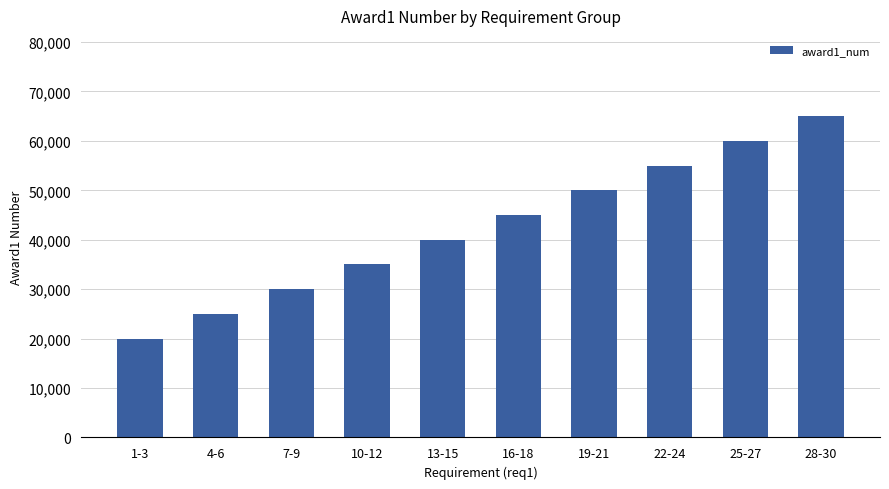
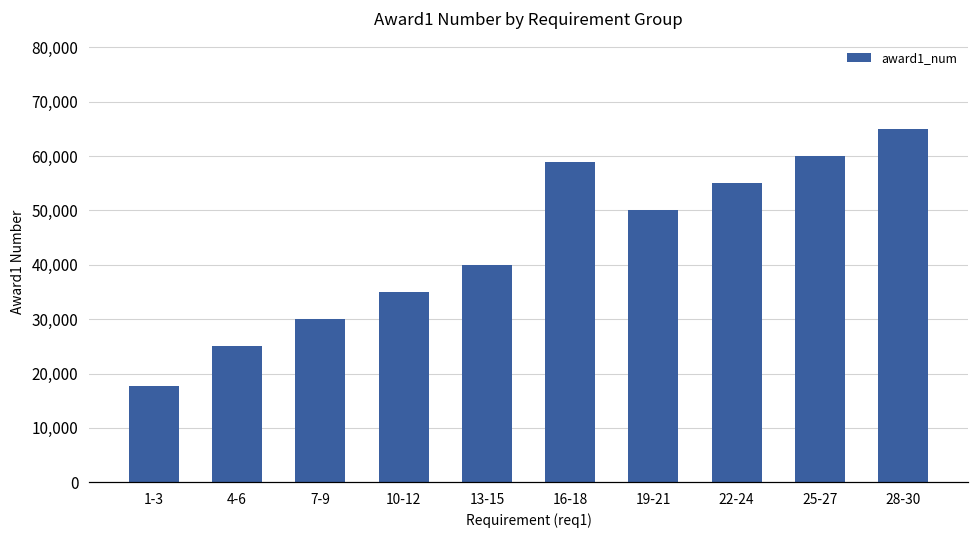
  {
-   "1-3": "20,000",
+   "1-3": "18,000",
    "4-6": "25,000",
    "7-9": "30,000",
    "10-12": "35,000",
    "13-15": "40,000",
-   "16-18": "45,000",
+   "16-18": "59,000",
    "19-21": "50,000",
    "22-24": "55,000",
    "25-27": "60,000",
    "28-30": "65,000"
  }
